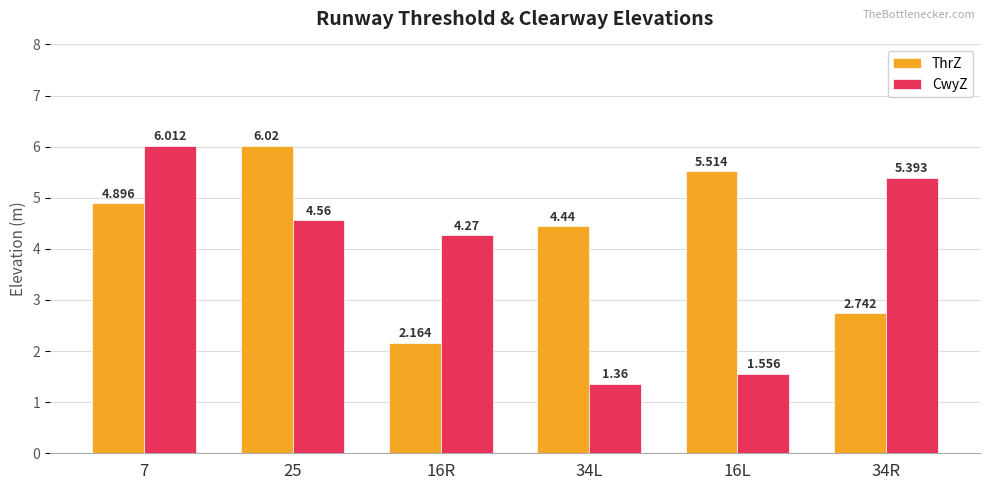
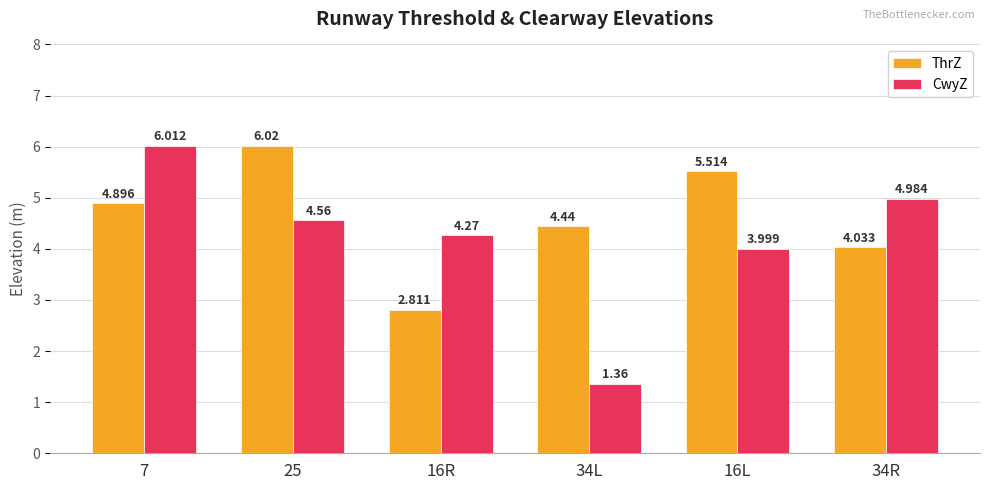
  {
    "ThrZ": {
      "7": 4.896,
      "25": 6.02,
-     "16R": 2.164,
+     "16R": 2.811,
      "34L": 4.44,
      "16L": 5.514,
-     "34R": 2.742
+     "34R": 4.033
    },
    "CwyZ": {
      "7": 6.012,
      "25": 4.56,
      "16R": 4.27,
      "34L": 1.36,
-     "16L": 1.556,
-     "34R": 5.393
+     "16L": 3.999,
+     "34R": 4.984
    }
  }
